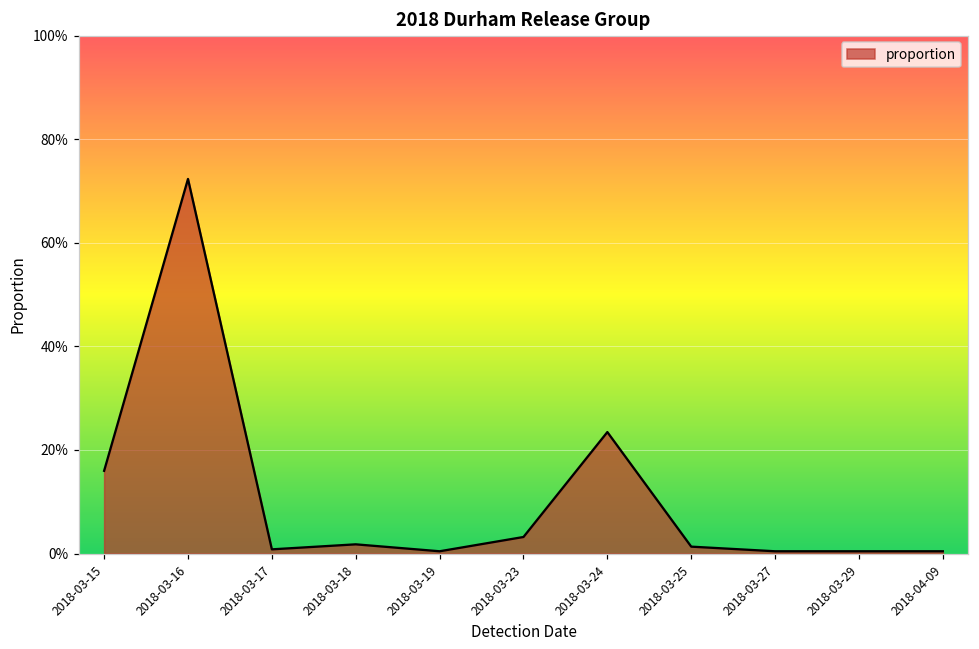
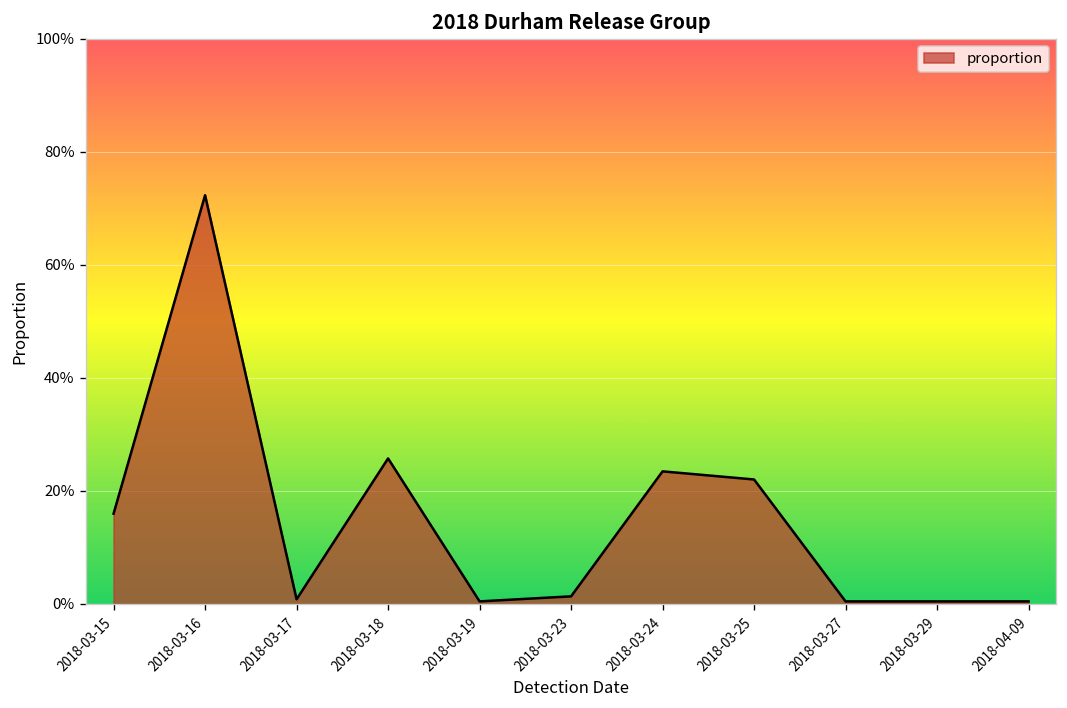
  {
    "2018-03-15": "16%",
    "2018-03-16": "72%",
    "2018-03-17": "1%",
-   "2018-03-18": "2%",
+   "2018-03-18": "26%",
    "2018-03-19": "0%",
-   "2018-03-23": "3%",
+   "2018-03-23": "1%",
    "2018-03-24": "23%",
-   "2018-03-25": "1%",
+   "2018-03-25": "22%",
    "2018-03-27": "0%",
    "2018-03-29": "0%",
    "2018-04-09": "0%"
  }
